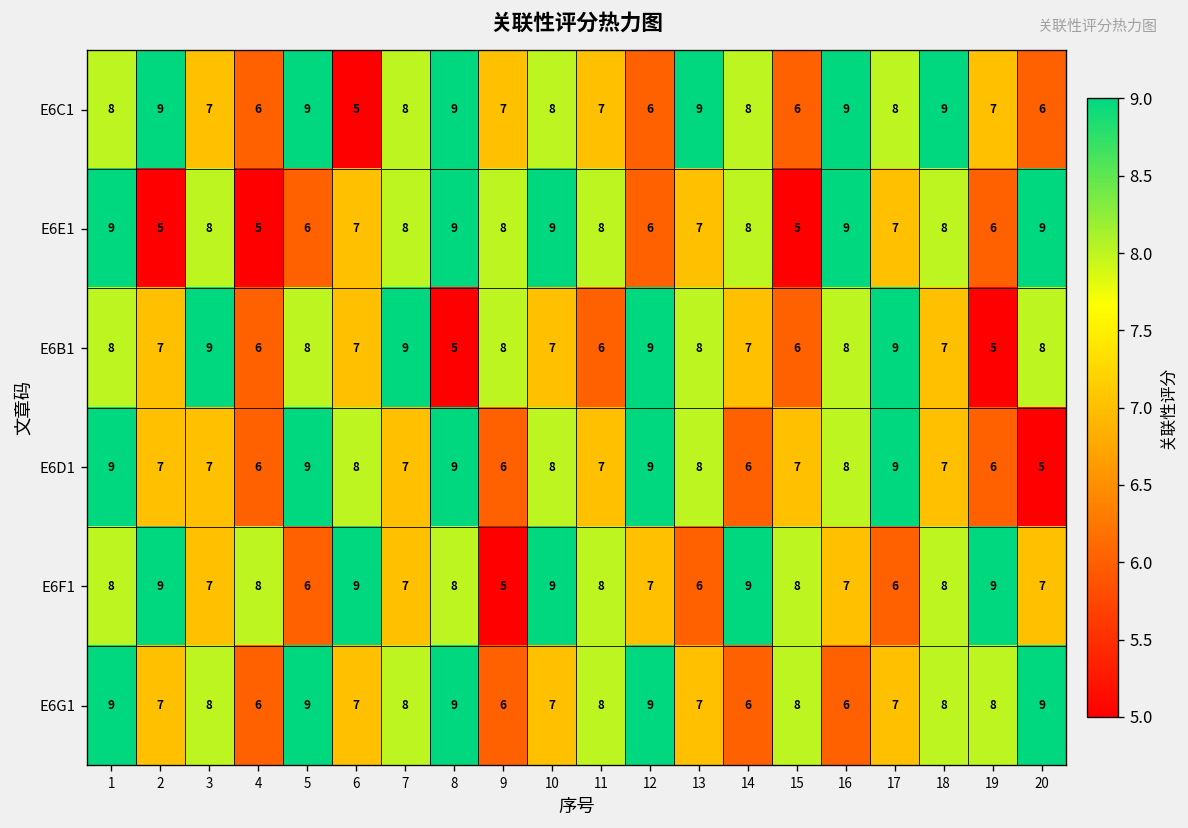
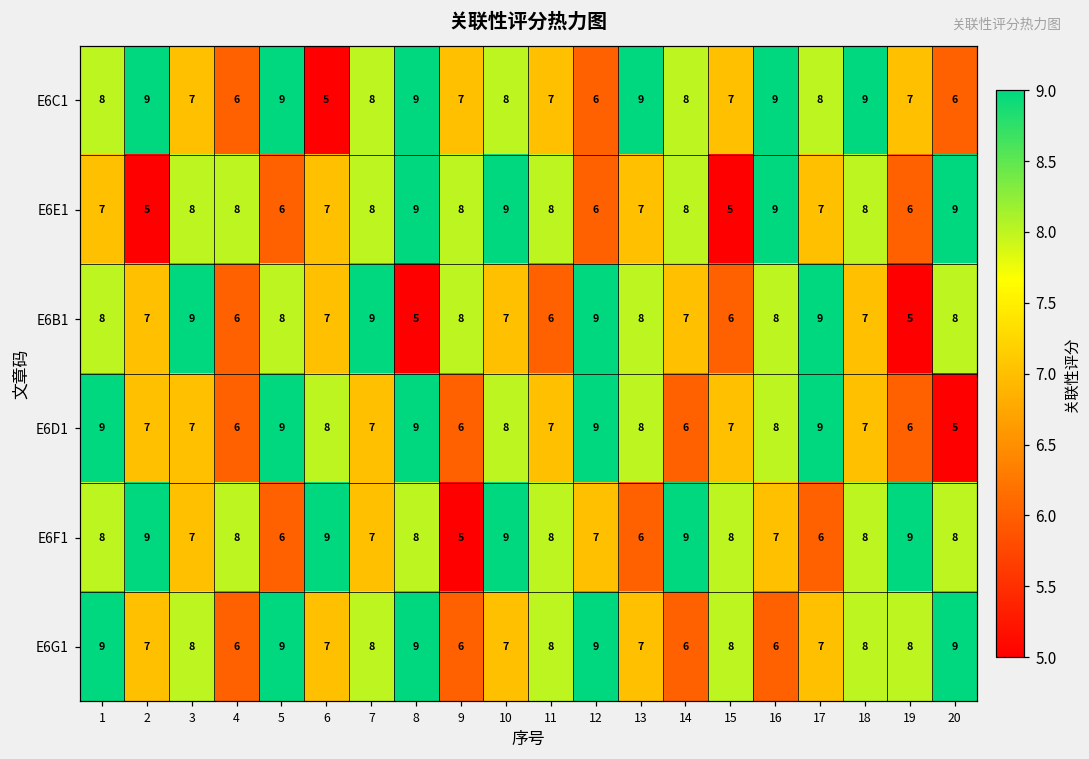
  {
    "E6C1": {
      "1": 8,
      "2": 9,
      "3": 7,
      "4": 6,
      "5": 9,
      "6": 5,
      "7": 8,
      "8": 9,
      "9": 7,
      "10": 8,
      "11": 7,
      "12": 6,
      "13": 9,
      "14": 8,
-     "15": 6,
+     "15": 7,
      "16": 9,
      "17": 8,
      "18": 9,
      "19": 7,
      "20": 6
    },
    "E6E1": {
-     "1": 9,
+     "1": 7,
      "2": 5,
      "3": 8,
-     "4": 5,
+     "4": 8,
      "5": 6,
      "6": 7,
      "7": 8,
      "8": 9,
      "9": 8,
      "10": 9,
      "11": 8,
      "12": 6,
      "13": 7,
      "14": 8,
      "15": 5,
      "16": 9,
      "17": 7,
      "18": 8,
      "19": 6,
      "20": 9
    },
    "E6B1": {
      "1": 8,
      "2": 7,
      "3": 9,
      "4": 6,
      "5": 8,
      "6": 7,
      "7": 9,
      "8": 5,
      "9": 8,
      "10": 7,
      "11": 6,
      "12": 9,
      "13": 8,
      "14": 7,
      "15": 6,
      "16": 8,
      "17": 9,
      "18": 7,
      "19": 5,
      "20": 8
    },
    "E6D1": {
      "1": 9,
      "2": 7,
      "3": 7,
      "4": 6,
      "5": 9,
      "6": 8,
      "7": 7,
      "8": 9,
      "9": 6,
      "10": 8,
      "11": 7,
      "12": 9,
      "13": 8,
      "14": 6,
      "15": 7,
      "16": 8,
      "17": 9,
      "18": 7,
      "19": 6,
      "20": 5
    },
    "E6F1": {
      "1": 8,
      "2": 9,
      "3": 7,
      "4": 8,
      "5": 6,
      "6": 9,
      "7": 7,
      "8": 8,
      "9": 5,
      "10": 9,
      "11": 8,
      "12": 7,
      "13": 6,
      "14": 9,
      "15": 8,
      "16": 7,
      "17": 6,
      "18": 8,
      "19": 9,
-     "20": 7
+     "20": 8
    },
    "E6G1": {
      "1": 9,
      "2": 7,
      "3": 8,
      "4": 6,
      "5": 9,
      "6": 7,
      "7": 8,
      "8": 9,
      "9": 6,
      "10": 7,
      "11": 8,
      "12": 9,
      "13": 7,
      "14": 6,
      "15": 8,
      "16": 6,
      "17": 7,
      "18": 8,
      "19": 8,
      "20": 9
    }
  }
